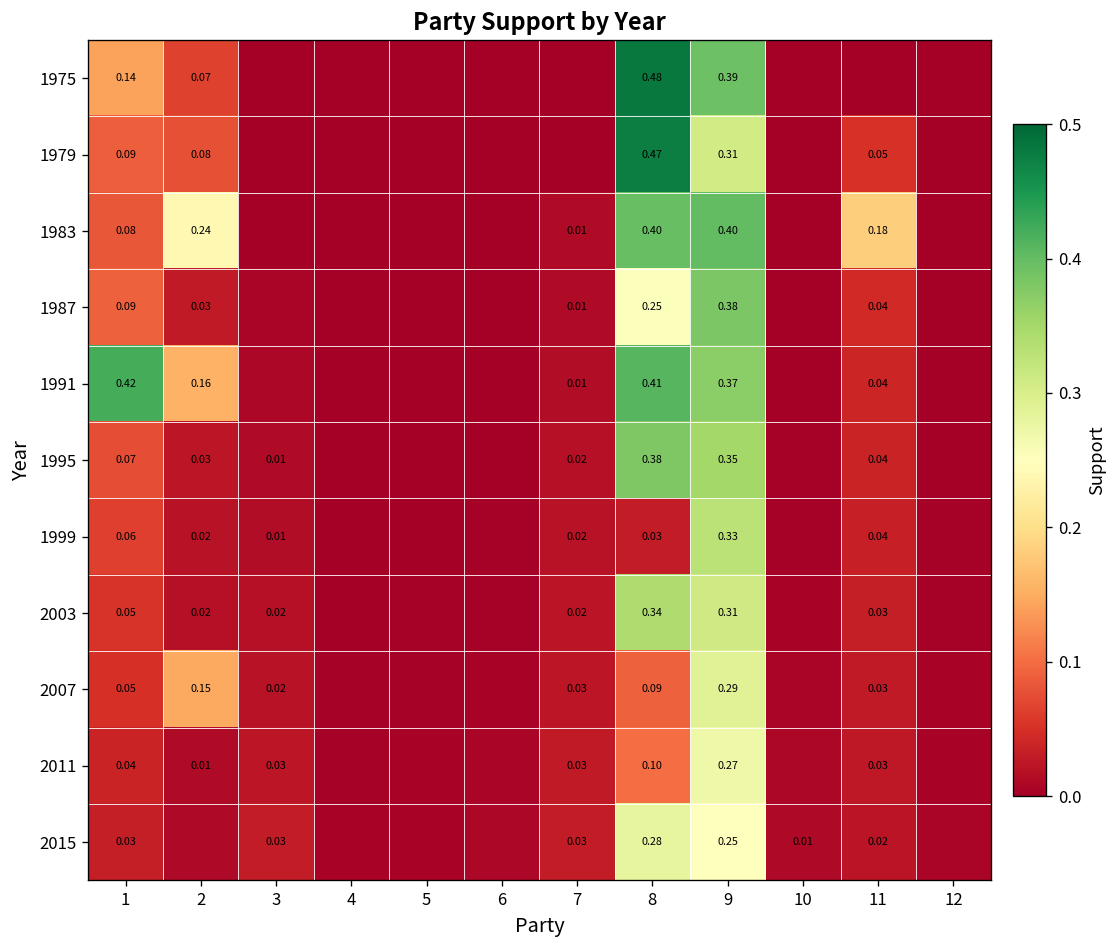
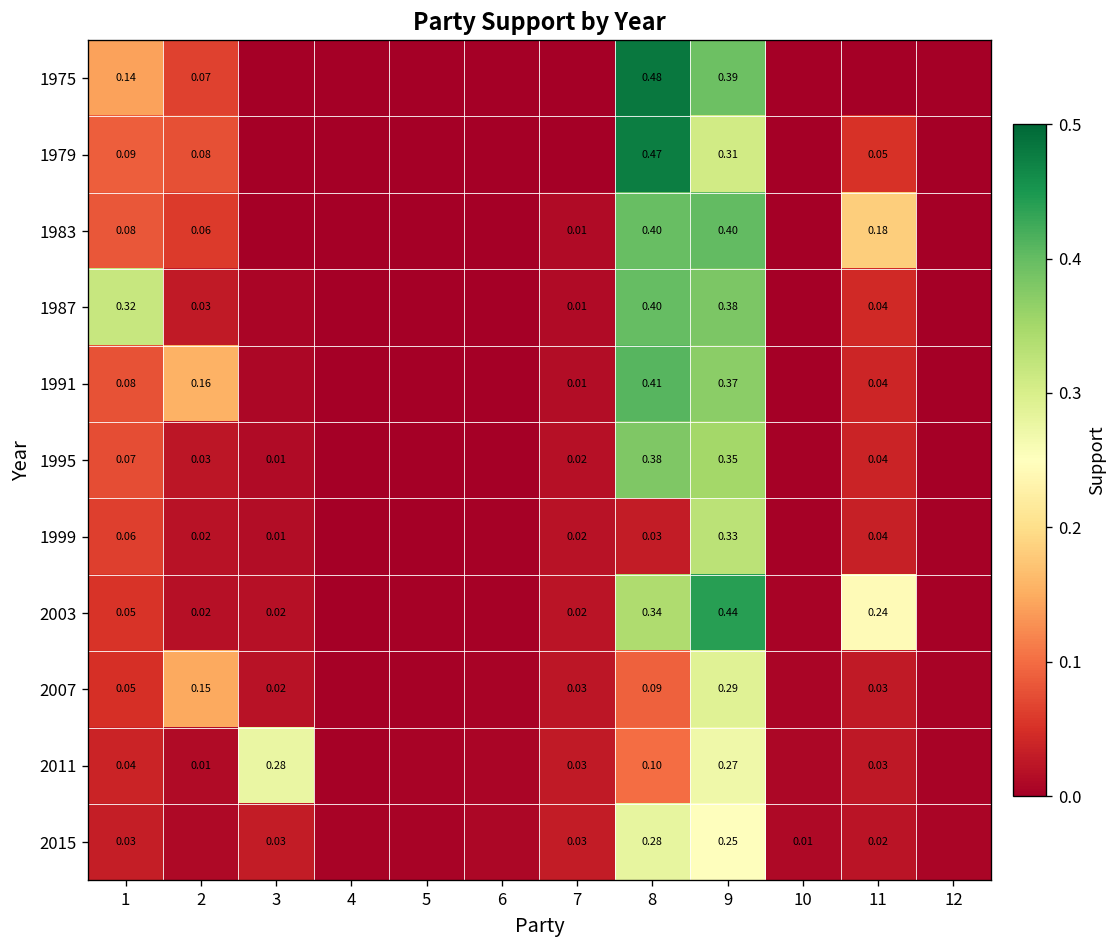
  {
    "1975": {
      "1": 0.14,
      "2": 0.07,
      "8": 0.48,
      "9": 0.39
    },
    "1979": {
      "1": 0.09,
      "2": 0.08,
      "8": 0.47,
      "9": 0.31,
      "11": 0.05
    },
    "1983": {
      "1": 0.08,
-     "2": 0.24,
+     "2": 0.06,
      "7": 0.01,
      "8": 0.40,
      "9": 0.40,
      "11": 0.18
    },
    "1987": {
-     "1": 0.09,
+     "1": 0.32,
      "2": 0.03,
      "7": 0.01,
-     "8": 0.25,
+     "8": 0.40,
      "9": 0.38,
      "11": 0.04
    },
    "1991": {
-     "1": 0.42,
+     "1": 0.08,
      "2": 0.16,
      "7": 0.01,
      "8": 0.41,
      "9": 0.37,
      "11": 0.04
    },
    "1995": {
      "1": 0.07,
      "2": 0.03,
      "3": 0.01,
      "7": 0.02,
      "8": 0.38,
      "9": 0.35,
      "11": 0.04
    },
    "1999": {
      "1": 0.06,
      "2": 0.02,
      "3": 0.01,
      "7": 0.02,
      "8": 0.03,
      "9": 0.33,
      "11": 0.04
    },
    "2003": {
      "1": 0.05,
      "2": 0.02,
      "3": 0.02,
      "7": 0.02,
      "8": 0.34,
-     "9": 0.31,
-     "11": 0.03
+     "9": 0.44,
+     "11": 0.24
    },
    "2007": {
      "1": 0.05,
      "2": 0.15,
      "3": 0.02,
      "7": 0.03,
      "8": 0.09,
      "9": 0.29,
      "11": 0.03
    },
    "2011": {
      "1": 0.04,
      "2": 0.01,
-     "3": 0.03,
+     "3": 0.28,
      "7": 0.03,
      "8": 0.10,
      "9": 0.27,
      "11": 0.03
    },
    "2015": {
      "1": 0.03,
      "3": 0.03,
      "7": 0.03,
      "8": 0.28,
      "9": 0.25,
      "10": 0.01,
      "11": 0.02
    }
  }
